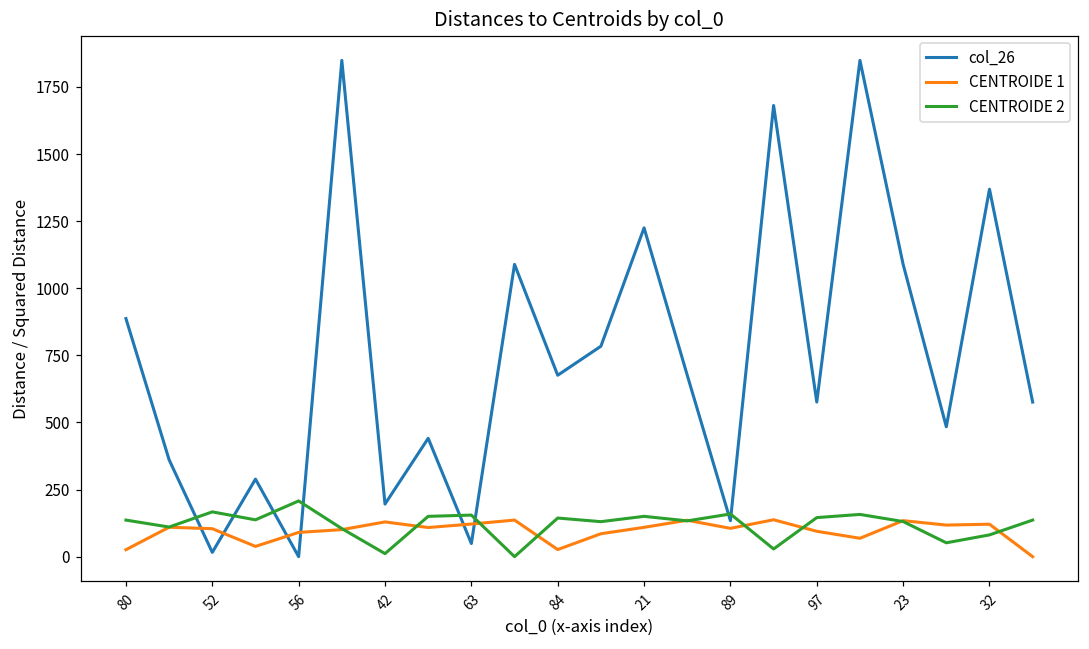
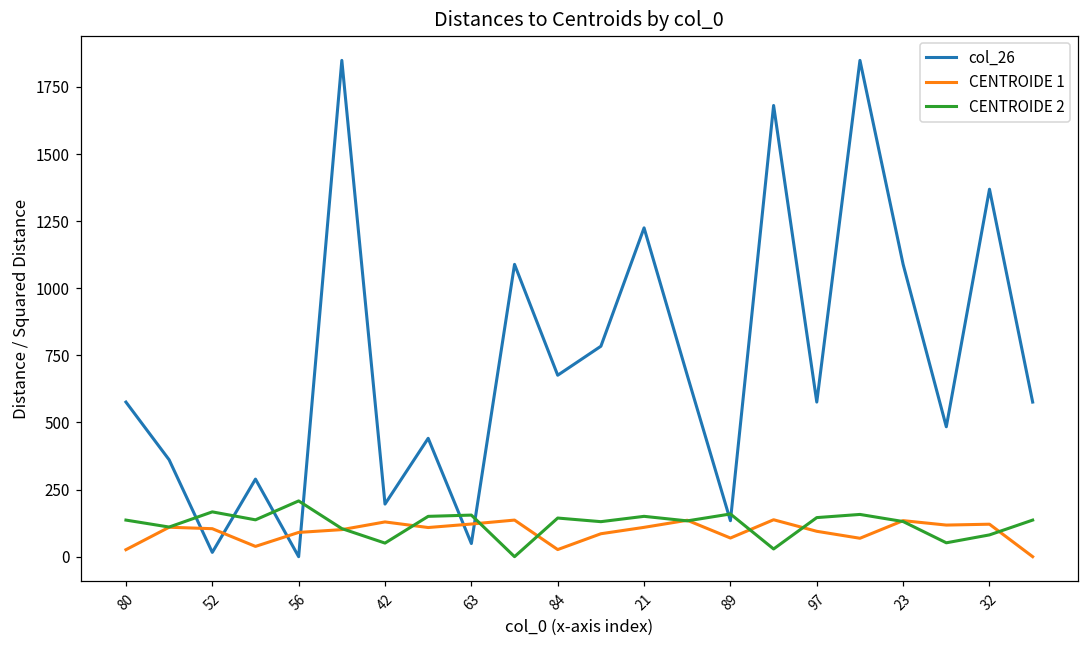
  {
    "col_26": {
-     "80": 890,
+     "80": 580,
      "52": 20,
      "56": 0,
      "42": 200,
      "63": 50,
      "84": 680,
      "89": 130,
      "97": 580,
      "23": 1090,
      "32": 1370
    },
    "CENTROIDE 1": {
      "80": 30,
      "52": 100,
      "56": 90,
      "42": 130,
      "63": 120,
      "84": 30,
-     "89": 110,
+     "89": 70,
      "97": 90,
      "32": 120
    },
    "CENTROIDE 2": {
      "80": 140,
      "52": 170,
      "56": 210,
-     "42": 10,
+     "42": 50,
      "63": 150,
      "84": 140,
      "89": 160,
      "97": 150,
      "32": 80
    }
  }
